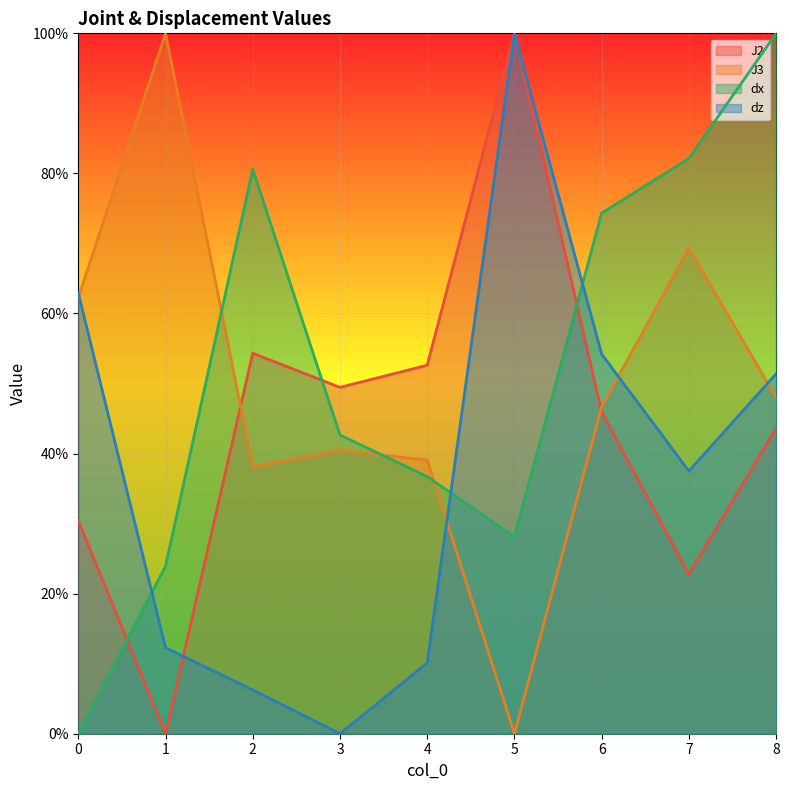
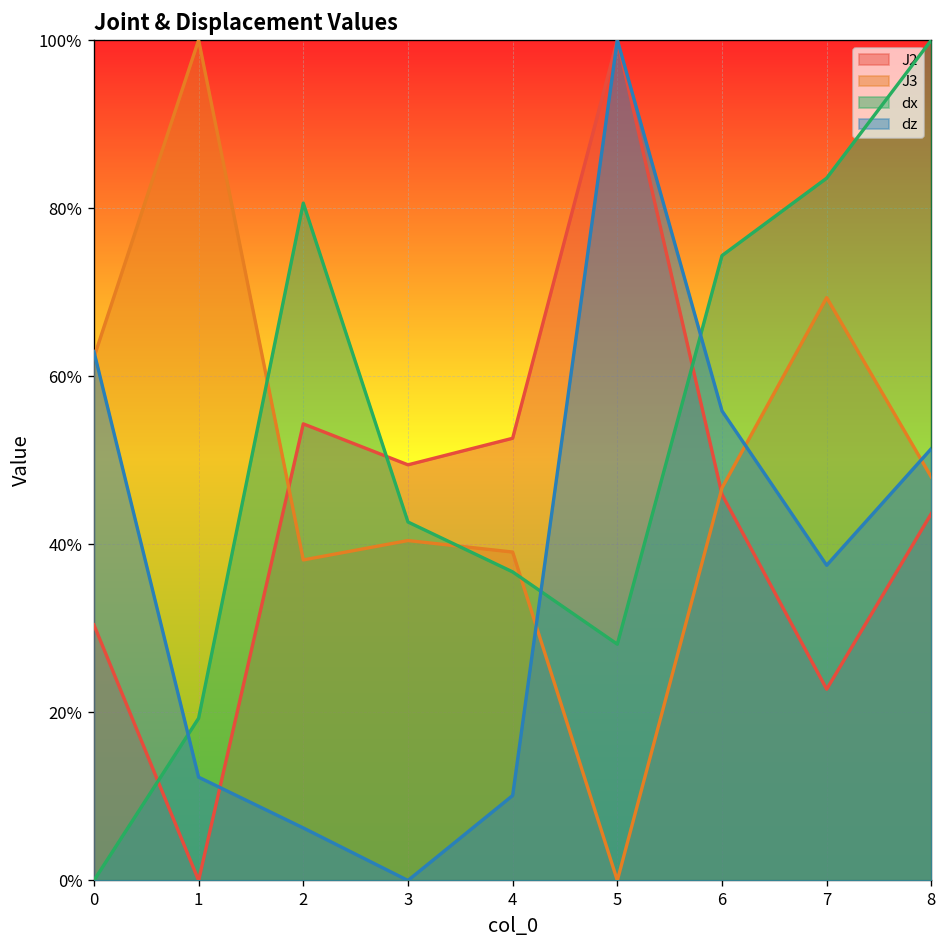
  {
    "dx": {
      "0": "0%",
-     "1": "24%",
+     "1": "19%",
      "2": "81%",
      "3": "43%",
      "4": "37%",
      "5": "28%",
      "6": "74%",
-     "7": "82%",
+     "7": "84%",
      "8": "100%"
    },
    "dz": {
      "0": "63%",
      "1": "12%",
      "2": "6%",
      "3": "0%",
      "4": "10%",
-     "6": "54%",
+     "6": "56%",
      "7": "37%",
      "8": "51%"
    }
  }
